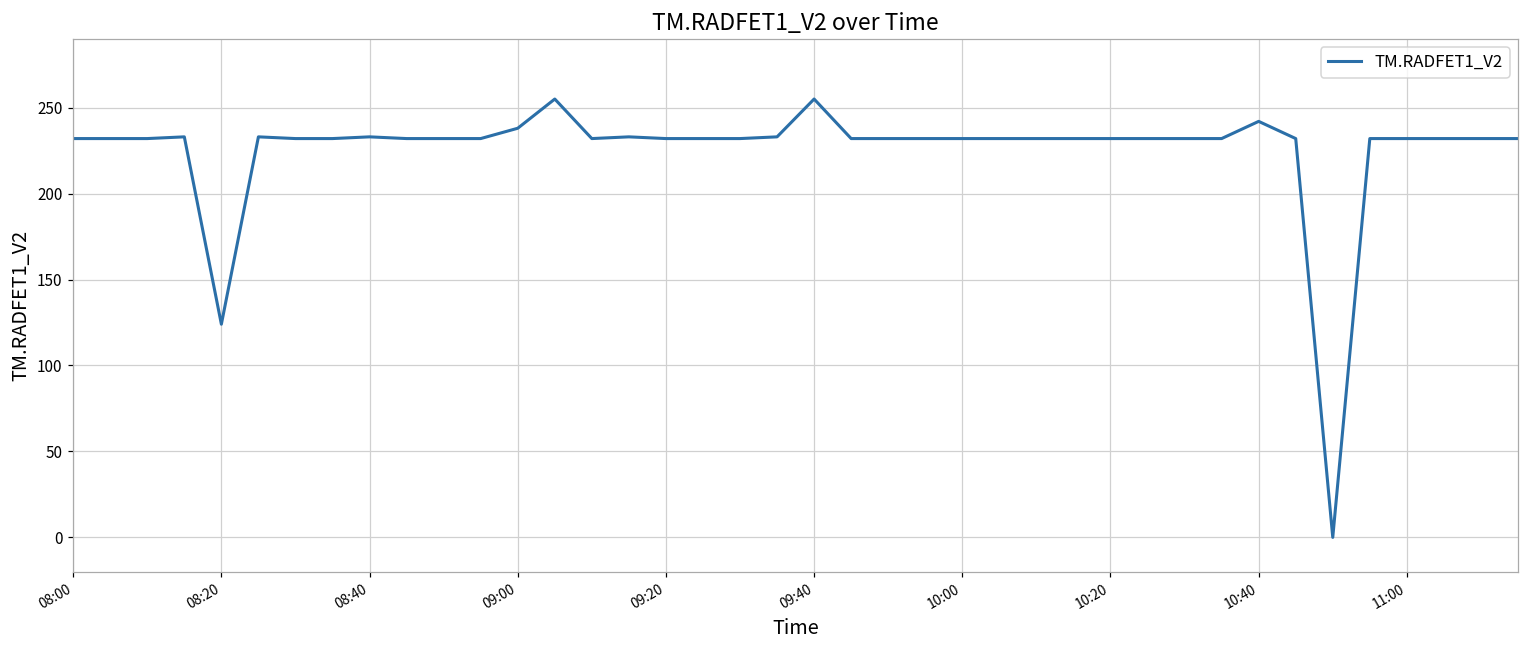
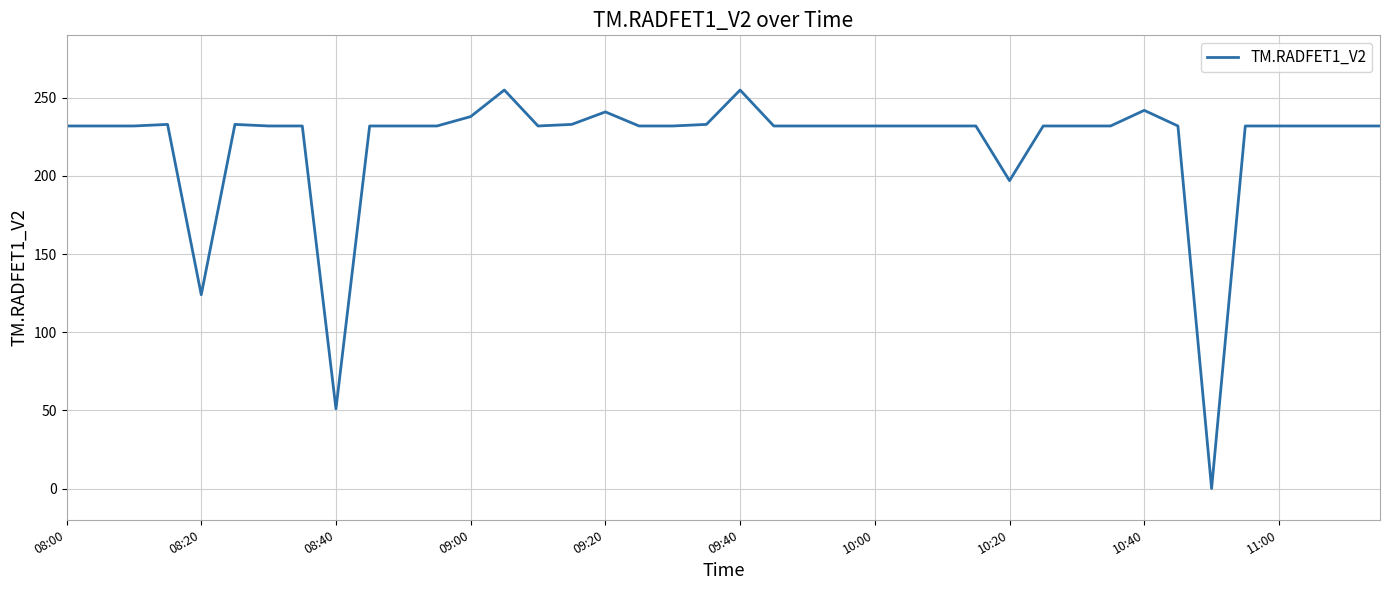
  {
    "08:00": 232,
    "08:20": 124,
-   "08:40": 233,
+   "08:40": 51,
    "09:00": 238,
-   "09:20": 232,
+   "09:20": 241,
    "09:40": 255,
    "10:00": 232,
-   "10:20": 232,
+   "10:20": 197,
    "10:40": 242,
    "11:00": 232
  }
